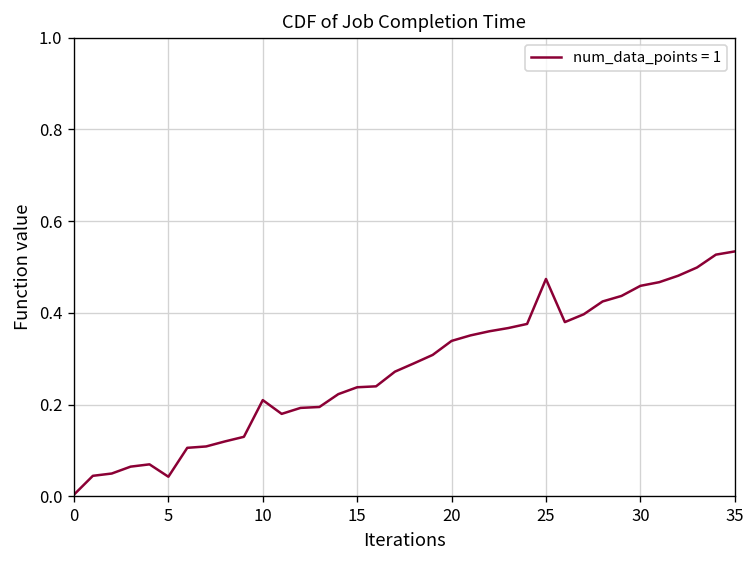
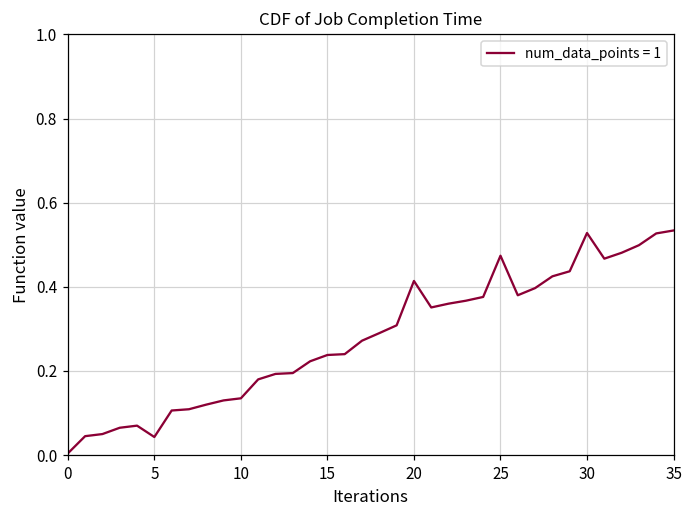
  {
    "0": 0.00,
    "5": 0.04,
-   "10": 0.21,
+   "10": 0.14,
    "15": 0.24,
-   "20": 0.34,
+   "20": 0.41,
    "25": 0.47,
-   "30": 0.46,
+   "30": 0.53,
    "35": 0.53
  }
